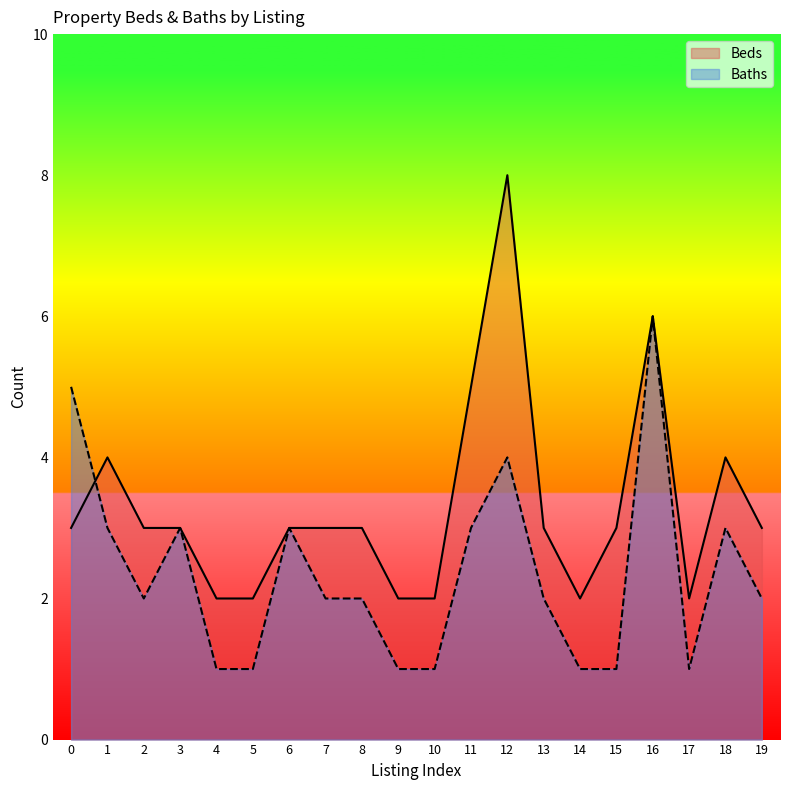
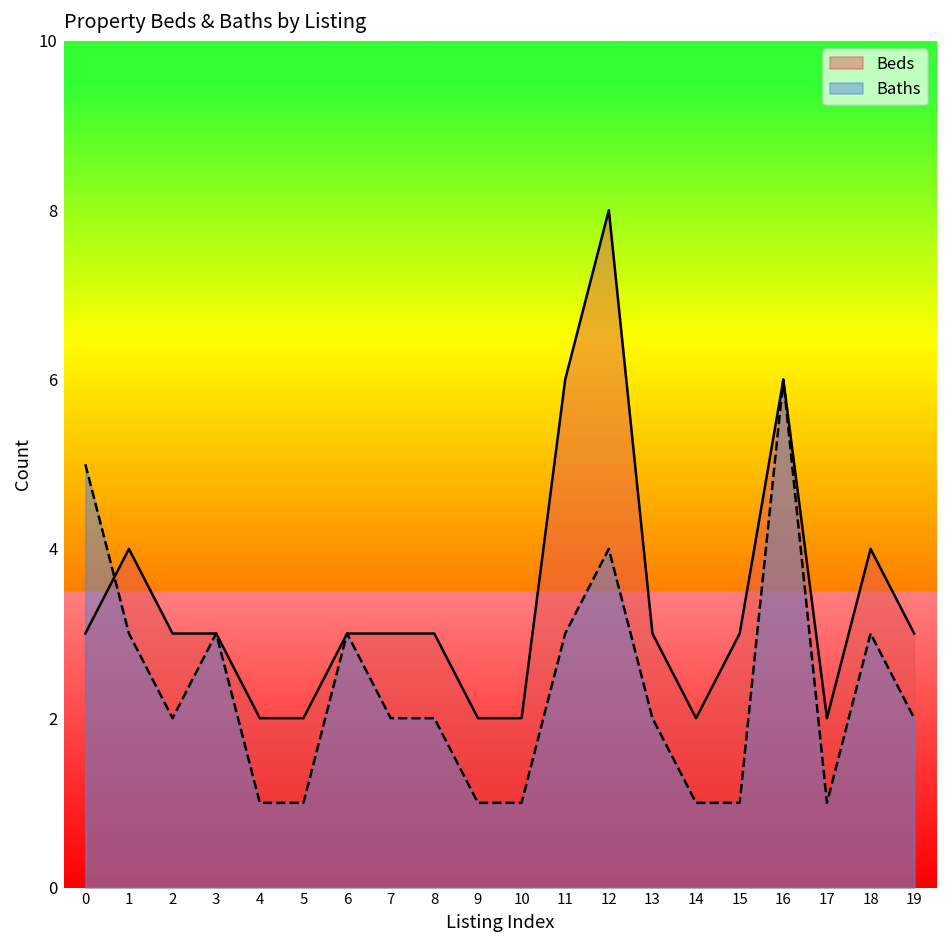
  {
    "Beds": {
      "0": 3,
      "1": 4,
      "2": 3,
      "4": 2,
      "5": 2,
      "7": 3,
      "8": 3,
      "9": 2,
      "10": 2,
-     "11": 5,
+     "11": 6,
      "12": 8,
      "13": 3,
      "14": 2,
      "15": 3,
      "17": 2,
      "18": 4,
      "19": 3
    },
    "Baths": {
      "0": 5,
      "1": 3,
      "2": 2,
      "4": 1,
      "5": 1,
      "7": 2,
      "8": 2,
      "9": 1,
      "10": 1,
      "11": 3,
      "12": 4,
      "13": 2,
      "14": 1,
      "15": 1,
      "17": 1,
      "18": 3,
      "19": 2
    }
  }
